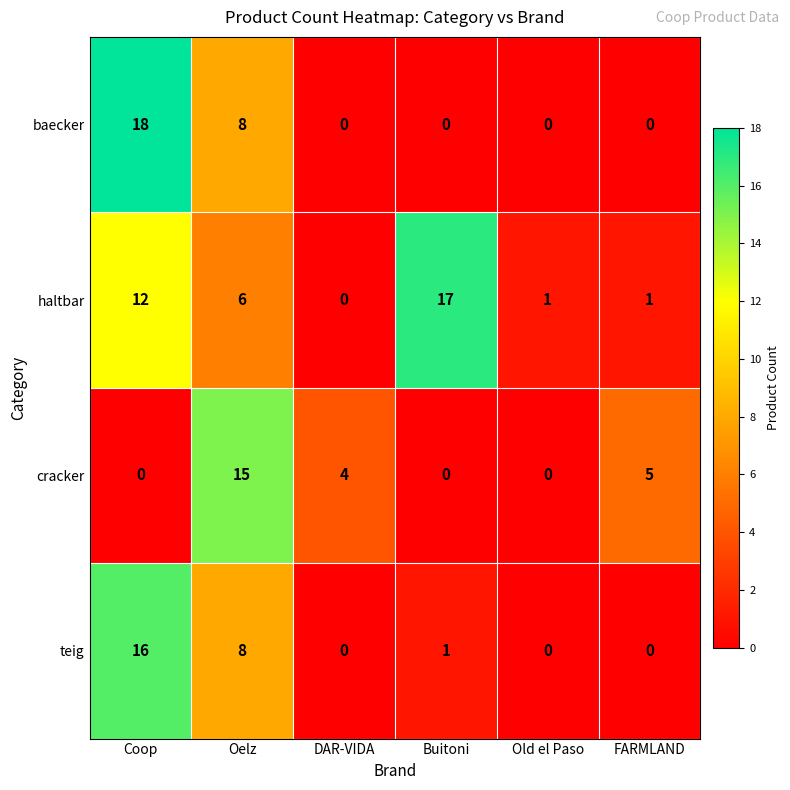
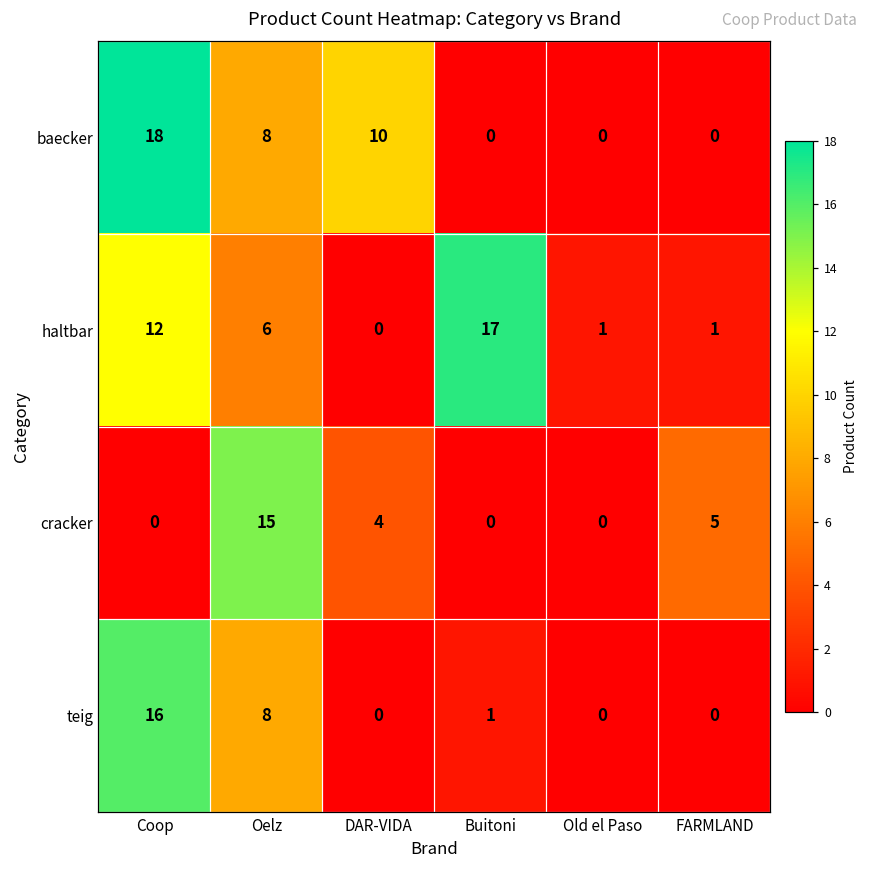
  {
    "baecker": {
      "Coop": 18,
      "Oelz": 8,
-     "DAR-VIDA": 0,
+     "DAR-VIDA": 10,
      "Buitoni": 0,
      "Old el Paso": 0,
      "FARMLAND": 0
    },
    "haltbar": {
      "Coop": 12,
      "Oelz": 6,
      "DAR-VIDA": 0,
      "Buitoni": 17,
      "Old el Paso": 1,
      "FARMLAND": 1
    },
    "cracker": {
      "Coop": 0,
      "Oelz": 15,
      "DAR-VIDA": 4,
      "Buitoni": 0,
      "Old el Paso": 0,
      "FARMLAND": 5
    },
    "teig": {
      "Coop": 16,
      "Oelz": 8,
      "DAR-VIDA": 0,
      "Buitoni": 1,
      "Old el Paso": 0,
      "FARMLAND": 0
    }
  }
